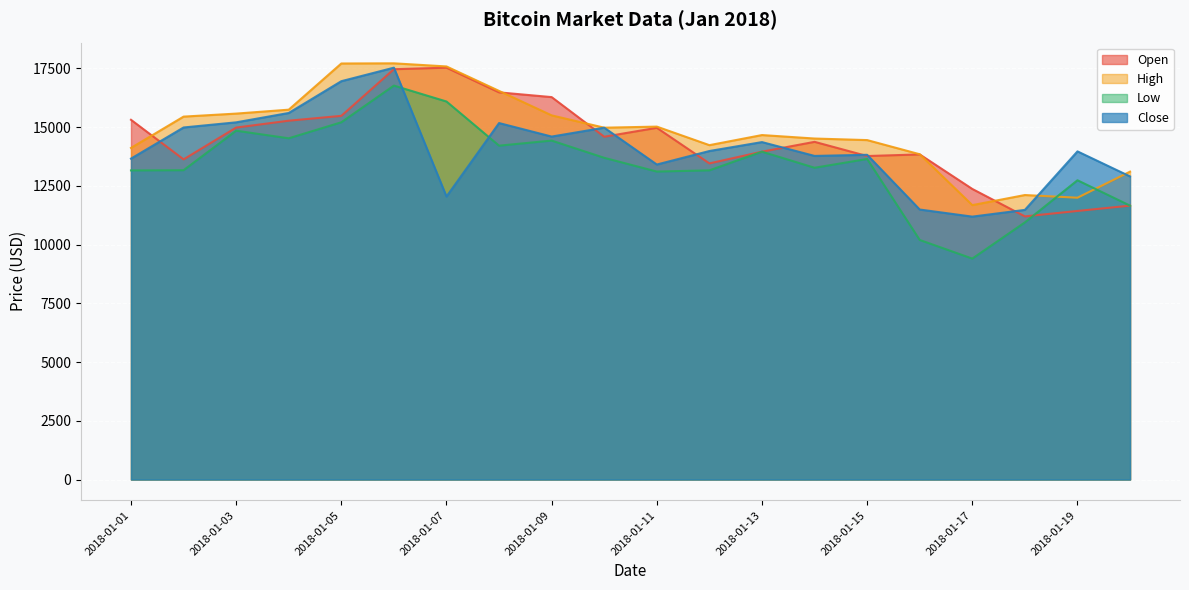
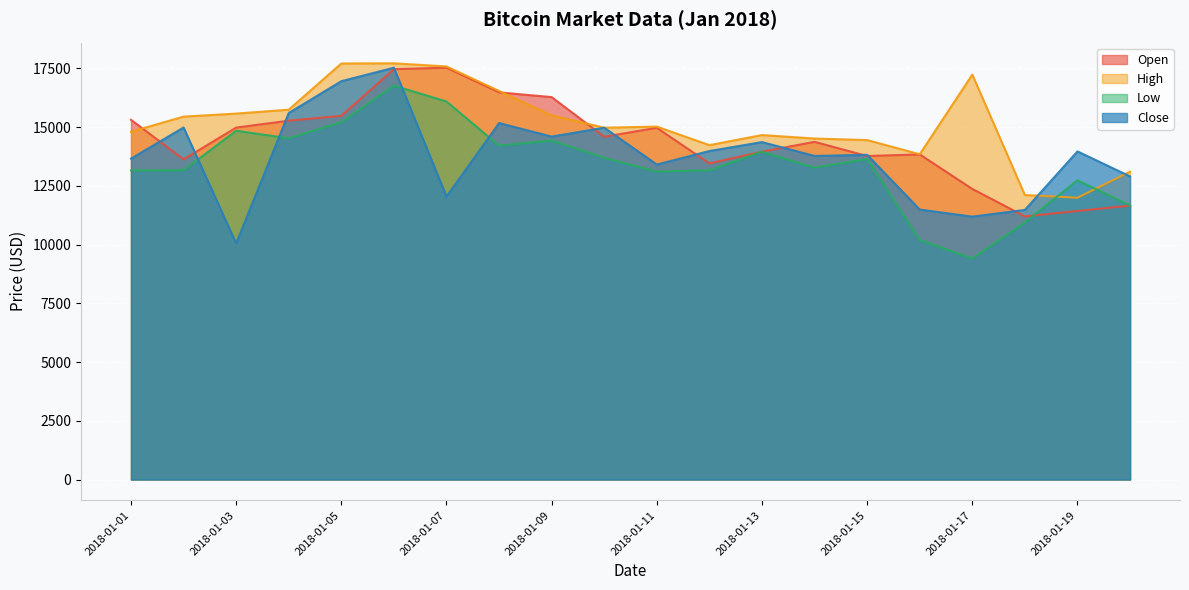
  {
    "Open": {
      "2018-01-01": 15300,
      "2018-01-03": 15000,
      "2018-01-05": 15500,
      "2018-01-09": 16300,
      "2018-01-17": 12400,
      "2018-01-19": 11400
    },
    "High": {
-     "2018-01-01": 14100,
+     "2018-01-01": 14800,
      "2018-01-03": 15600,
      "2018-01-05": 17700,
      "2018-01-09": 15500,
      "2018-01-13": 14700,
      "2018-01-15": 14400,
-     "2018-01-17": 11700,
+     "2018-01-17": 17200,
      "2018-01-19": 12000
    },
    "Low": {
      "2018-01-01": 13200,
      "2018-01-03": 14800,
      "2018-01-05": 15200,
      "2018-01-07": 16100,
      "2018-01-09": 14400,
      "2018-01-11": 13100,
      "2018-01-15": 13600,
      "2018-01-17": 9400,
      "2018-01-19": 12700
    },
    "Close": {
      "2018-01-01": 13700,
-     "2018-01-03": 15200,
+     "2018-01-03": 10100,
      "2018-01-05": 17000,
      "2018-01-07": 12000,
      "2018-01-09": 14600,
      "2018-01-11": 13400,
      "2018-01-13": 14400,
      "2018-01-17": 11200,
      "2018-01-19": 14000
    }
  }
